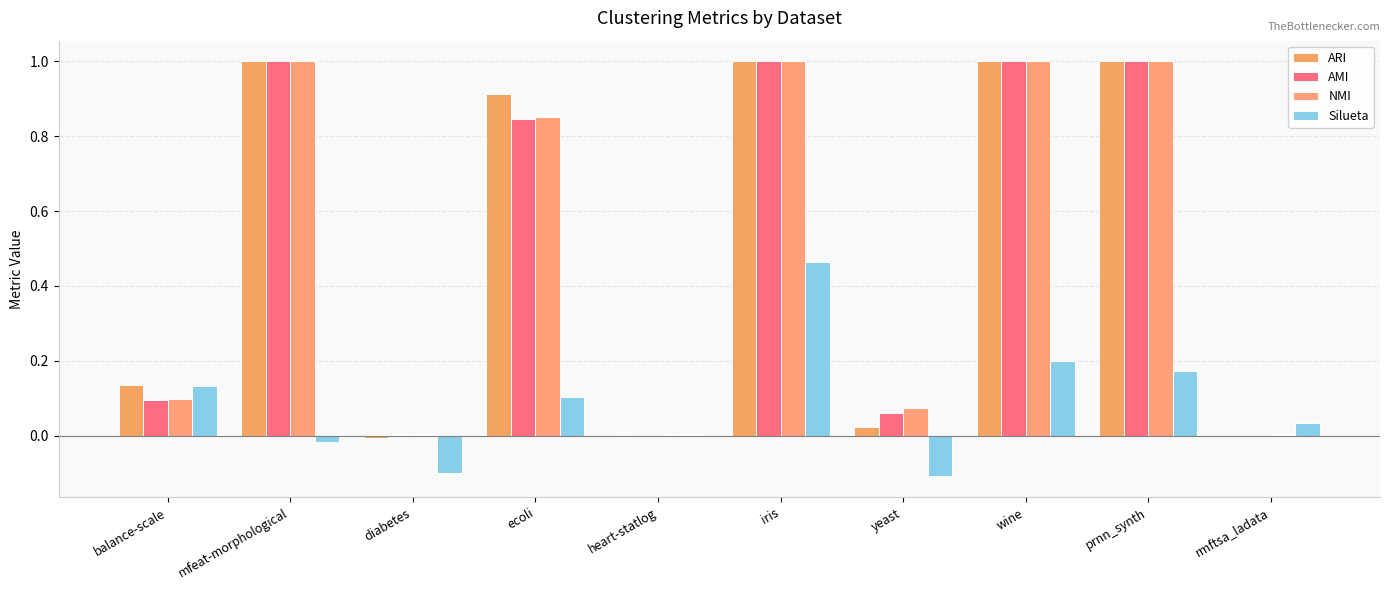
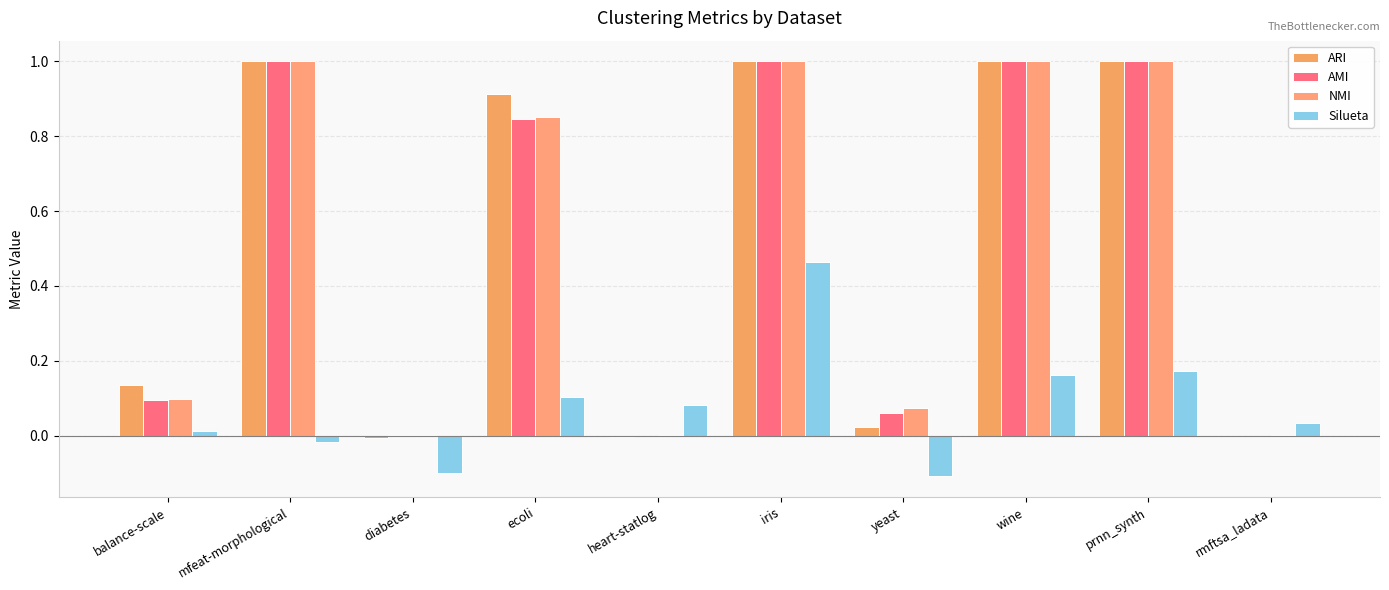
  {
    "Silueta": {
-     "balance-scale": 0.13,
+     "balance-scale": 0.01,
      "mfeat-morphological": -0.02,
      "diabetes": -0.10,
      "ecoli": 0.10,
-     "heart-statlog": 0.00,
+     "heart-statlog": 0.08,
      "iris": 0.46,
      "yeast": -0.11,
-     "wine": 0.20,
+     "wine": 0.16,
      "prnn_synth": 0.17,
      "rmftsa_ladata": 0.03
    }
  }
